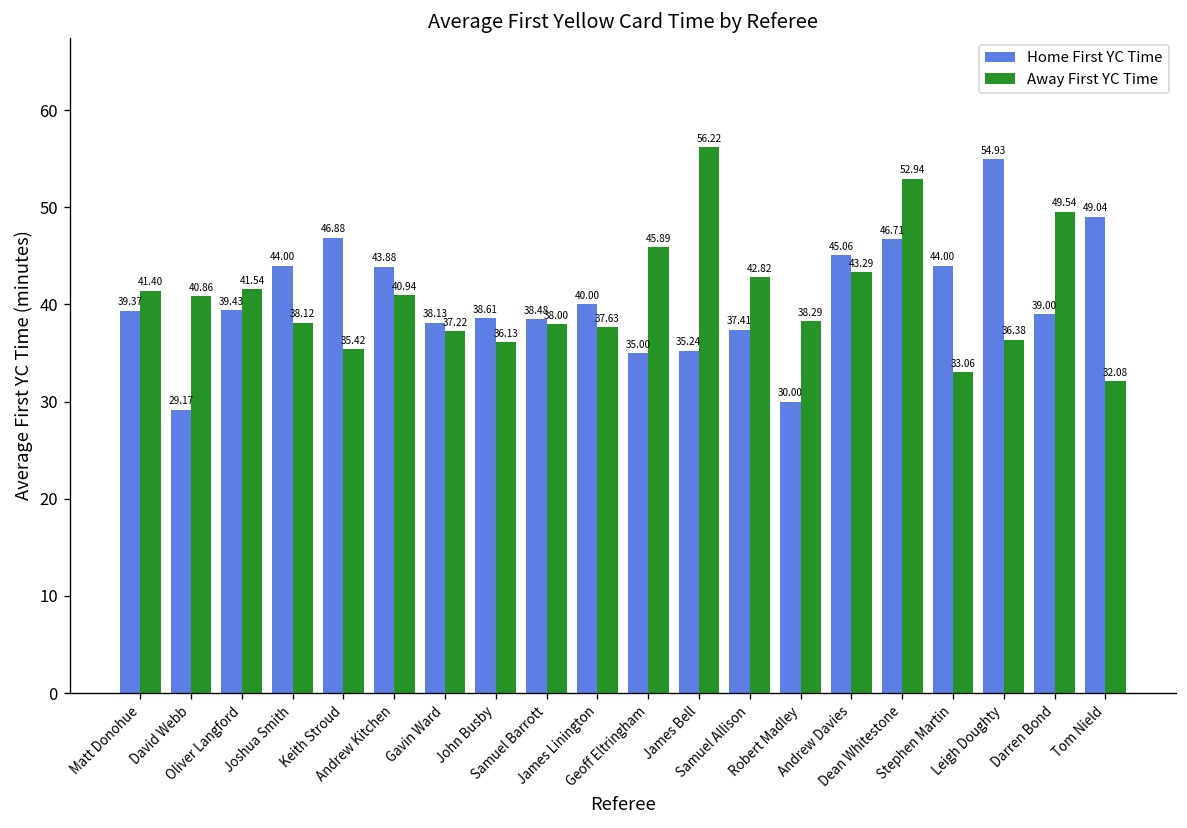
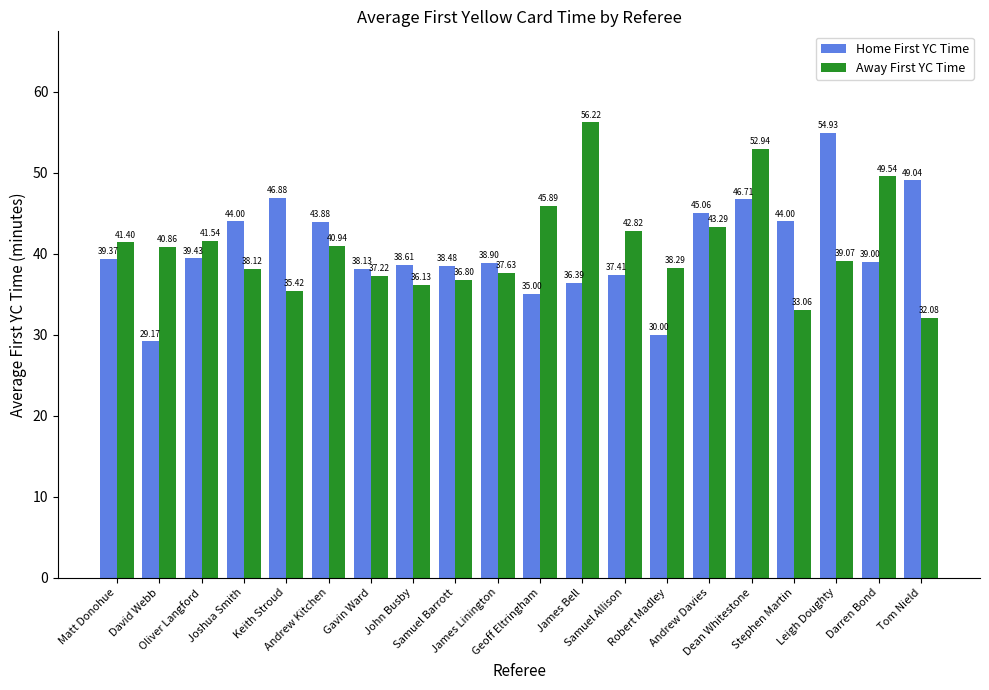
  {
    "Home First YC Time": {
      "Matt Donohue": 39.37,
      "David Webb": 29.17,
      "Oliver Langford": 39.43,
      "Joshua Smith": 44.00,
      "Keith Stroud": 46.88,
      "Andrew Kitchen": 43.88,
      "Gavin Ward": 38.13,
      "John Busby": 38.61,
      "Samuel Barrott": 38.48,
-     "James Linington": 40.00,
+     "James Linington": 38.90,
      "Geoff Eltringham": 35.00,
-     "James Bell": 35.24,
+     "James Bell": 36.39,
      "Samuel Allison": 37.41,
      "Robert Madley": 30.00,
      "Andrew Davies": 45.06,
      "Dean Whitestone": 46.71,
      "Stephen Martin": 44.00,
      "Leigh Doughty": 54.93,
      "Darren Bond": 39.00,
      "Tom Nield": 49.04
    },
    "Away First YC Time": {
      "Matt Donohue": 41.40,
      "David Webb": 40.86,
      "Oliver Langford": 41.54,
      "Joshua Smith": 38.12,
      "Keith Stroud": 35.42,
      "Andrew Kitchen": 40.94,
      "Gavin Ward": 37.22,
      "John Busby": 36.13,
-     "Samuel Barrott": 38.00,
+     "Samuel Barrott": 36.80,
      "James Linington": 37.63,
      "Geoff Eltringham": 45.89,
      "James Bell": 56.22,
      "Samuel Allison": 42.82,
      "Robert Madley": 38.29,
      "Andrew Davies": 43.29,
      "Dean Whitestone": 52.94,
      "Stephen Martin": 33.06,
-     "Leigh Doughty": 36.38,
+     "Leigh Doughty": 39.07,
      "Darren Bond": 49.54,
      "Tom Nield": 32.08
    }
  }
